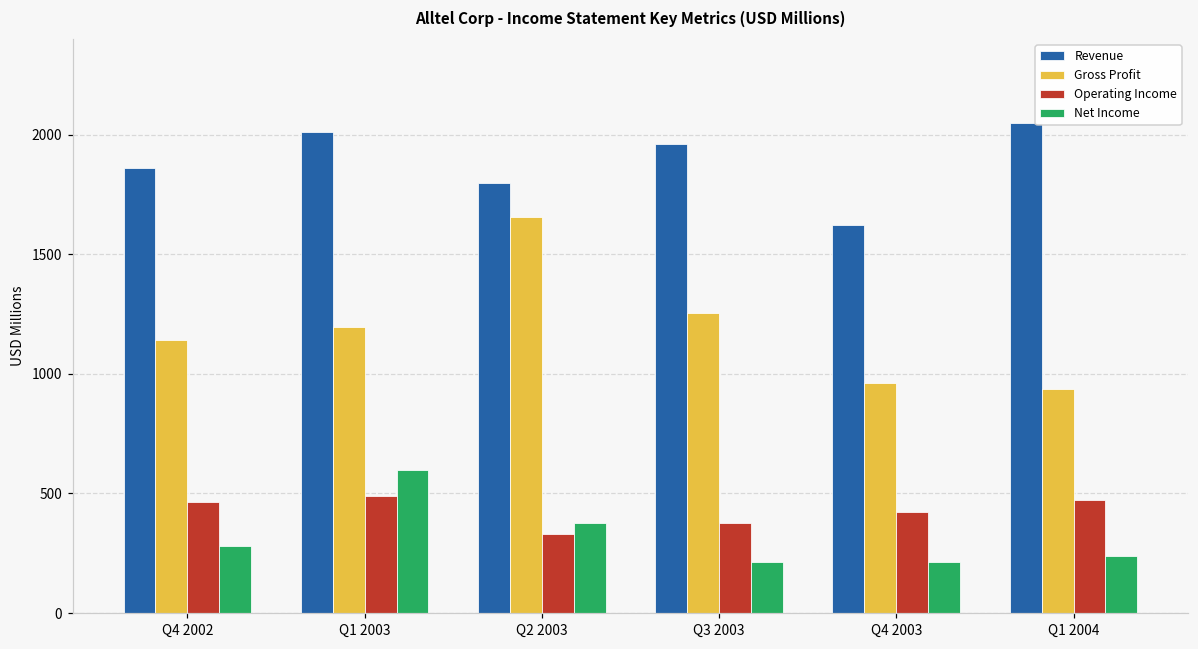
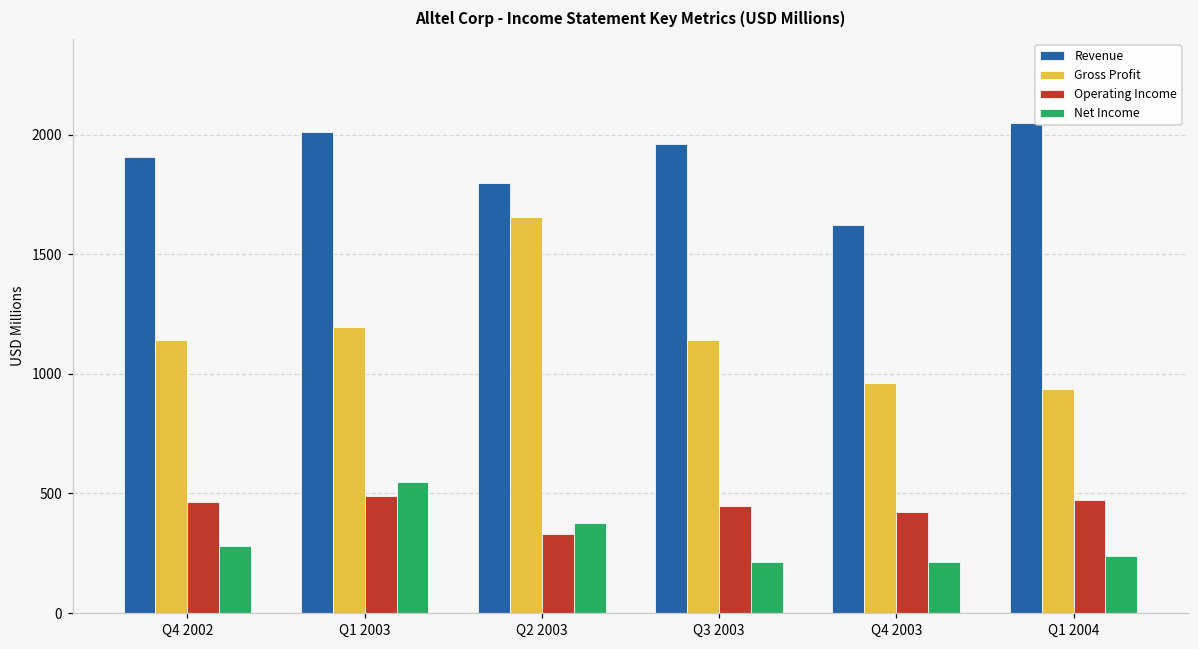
  {
    "Revenue": {
-     "Q4 2002": 1860,
+     "Q4 2002": 1910,
      "Q1 2003": 2010,
      "Q2 2003": 1800,
      "Q3 2003": 1960,
      "Q4 2003": 1620,
      "Q1 2004": 2050
    },
    "Gross Profit": {
      "Q4 2002": 1140,
      "Q1 2003": 1200,
      "Q2 2003": 1660,
-     "Q3 2003": 1250,
+     "Q3 2003": 1140,
      "Q4 2003": 960,
      "Q1 2004": 940
    },
    "Operating Income": {
      "Q4 2002": 470,
      "Q1 2003": 490,
      "Q2 2003": 330,
-     "Q3 2003": 380,
+     "Q3 2003": 450,
      "Q4 2003": 420,
      "Q1 2004": 470
    },
    "Net Income": {
      "Q4 2002": 280,
-     "Q1 2003": 600,
+     "Q1 2003": 550,
      "Q2 2003": 380,
      "Q3 2003": 210,
      "Q4 2003": 210,
      "Q1 2004": 240
    }
  }
